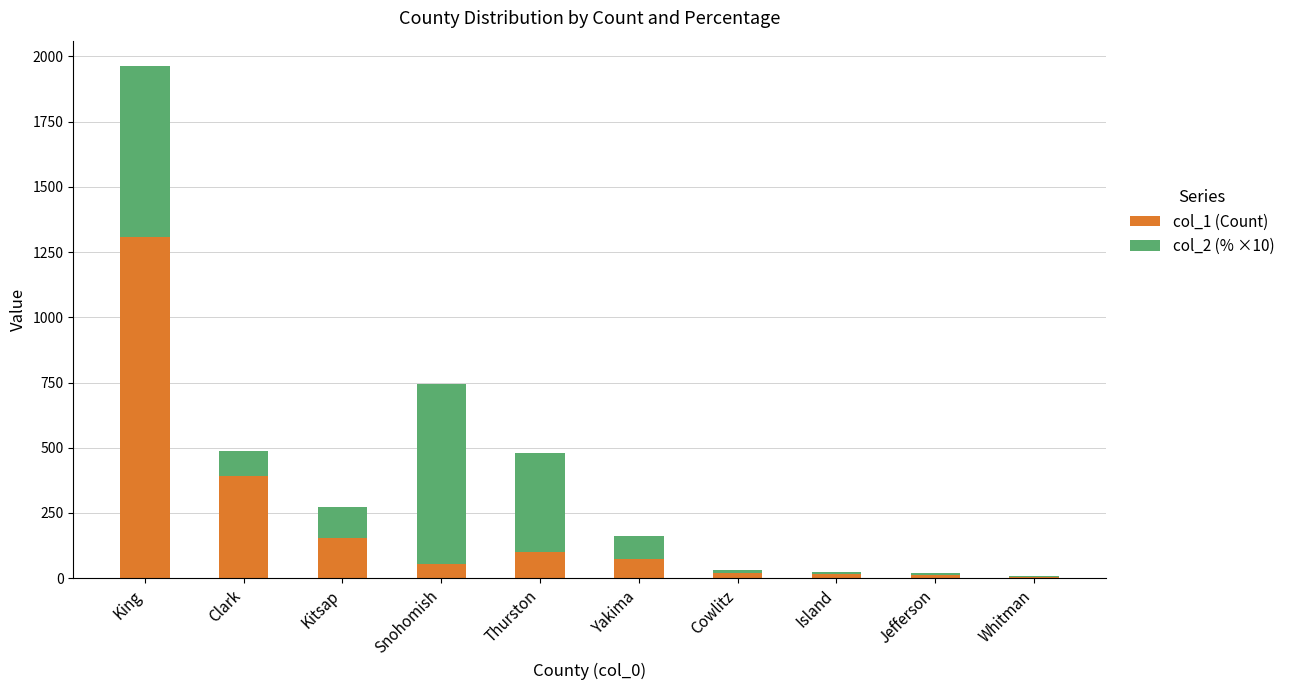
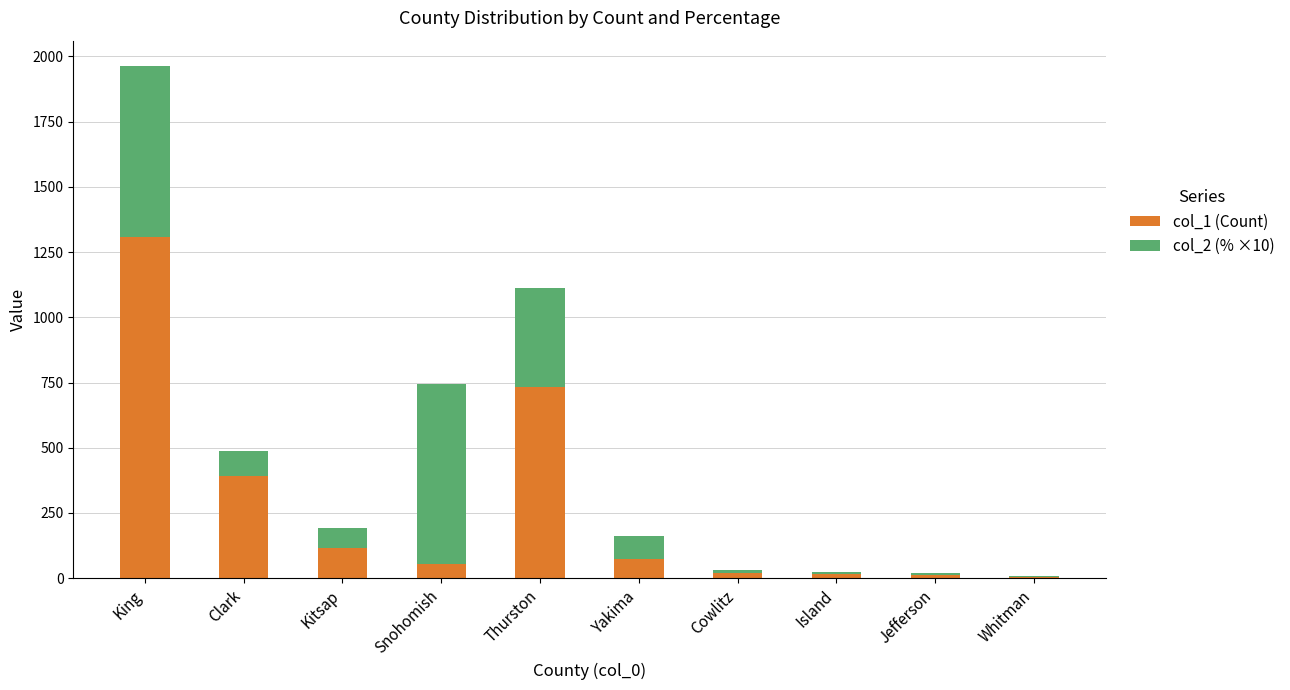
  {
    "col_1 (Count)": {
      "King": 1310,
      "Clark": 390,
-     "Kitsap": 150,
+     "Kitsap": 120,
      "Snohomish": 50,
-     "Thurston": 100,
+     "Thurston": 730,
      "Yakima": 70,
      "Cowlitz": 20,
      "Island": 20,
      "Jefferson": 10
    },
    "col_2 (% ×10)": {
      "King": 650,
      "Clark": 90,
-     "Kitsap": 120,
+     "Kitsap": 80,
      "Snohomish": 690,
      "Thurston": 380,
      "Yakima": 90,
      "Cowlitz": 10
    }
  }
